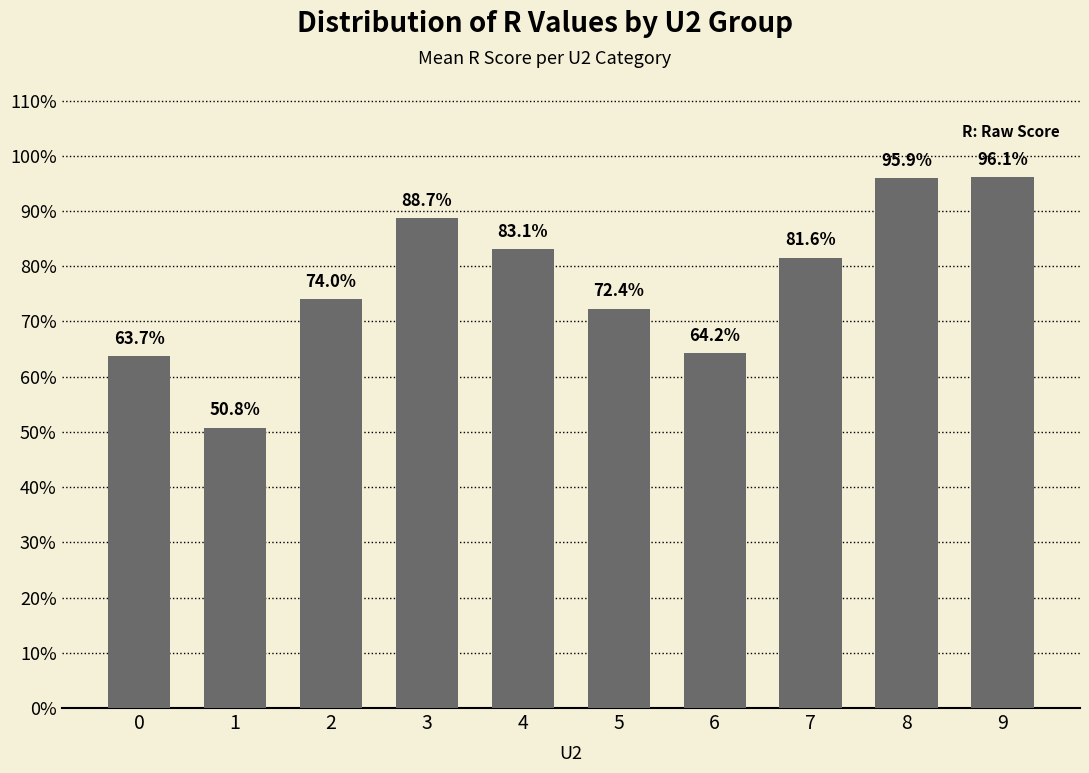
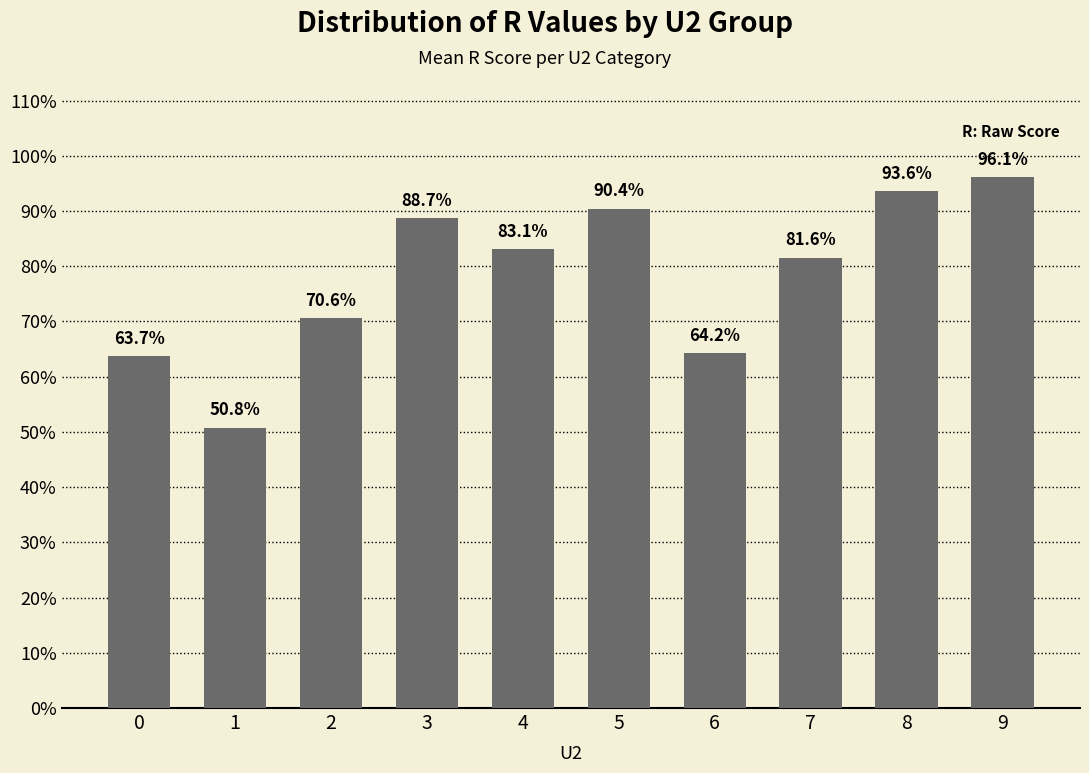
  {
    "0": "63.7%",
    "1": "50.8%",
-   "2": "74.0%",
+   "2": "70.6%",
    "3": "88.7%",
    "4": "83.1%",
-   "5": "72.4%",
+   "5": "90.4%",
    "6": "64.2%",
    "7": "81.6%",
-   "8": "95.9%",
+   "8": "93.6%",
    "9": "96.1%"
  }
